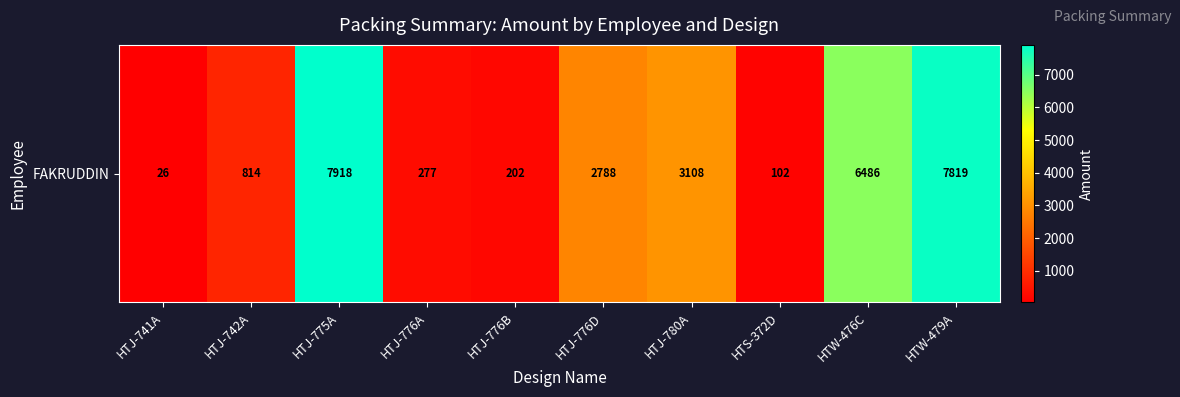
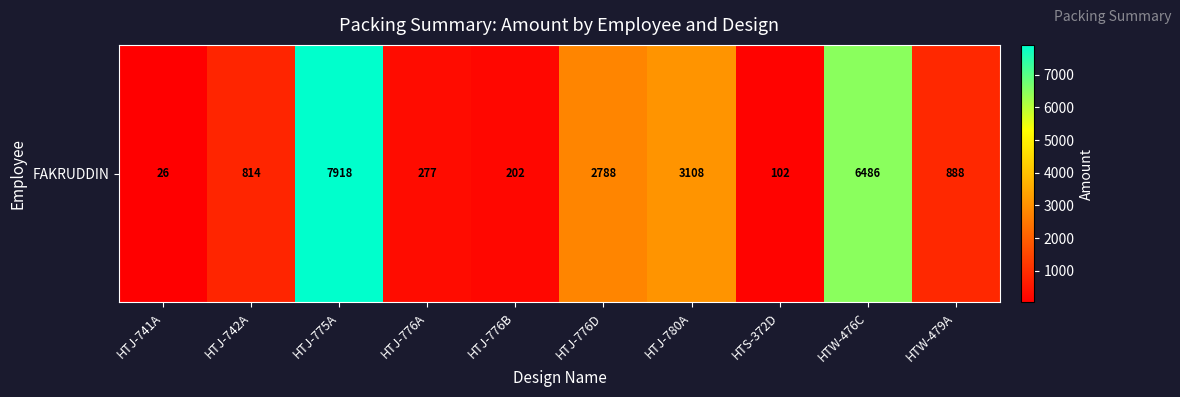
  {
    "FAKRUDDIN": {
      "HTJ-741A": 26,
      "HTJ-742A": 814,
      "HTJ-775A": 7918,
      "HTJ-776A": 277,
      "HTJ-776B": 202,
      "HTJ-776D": 2788,
      "HTJ-780A": 3108,
      "HTS-372D": 102,
      "HTW-476C": 6486,
-     "HTW-479A": 7819
+     "HTW-479A": 888
    }
  }
